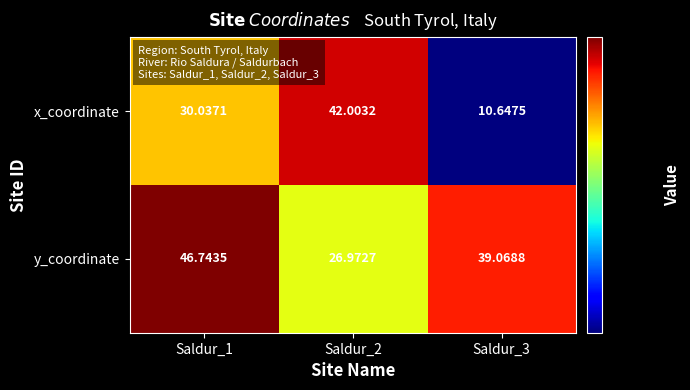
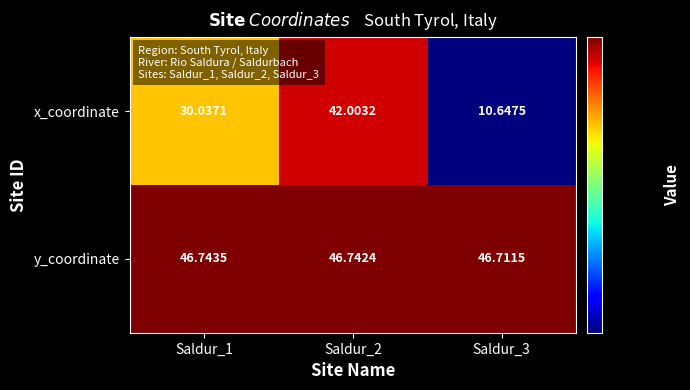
  {
    "x_coordinate": {
      "Saldur_1": 30.0371,
      "Saldur_2": 42.0032,
      "Saldur_3": 10.6475
    },
    "y_coordinate": {
      "Saldur_1": 46.7435,
-     "Saldur_2": 26.9727,
-     "Saldur_3": 39.0688
+     "Saldur_2": 46.7424,
+     "Saldur_3": 46.7115
    }
  }
